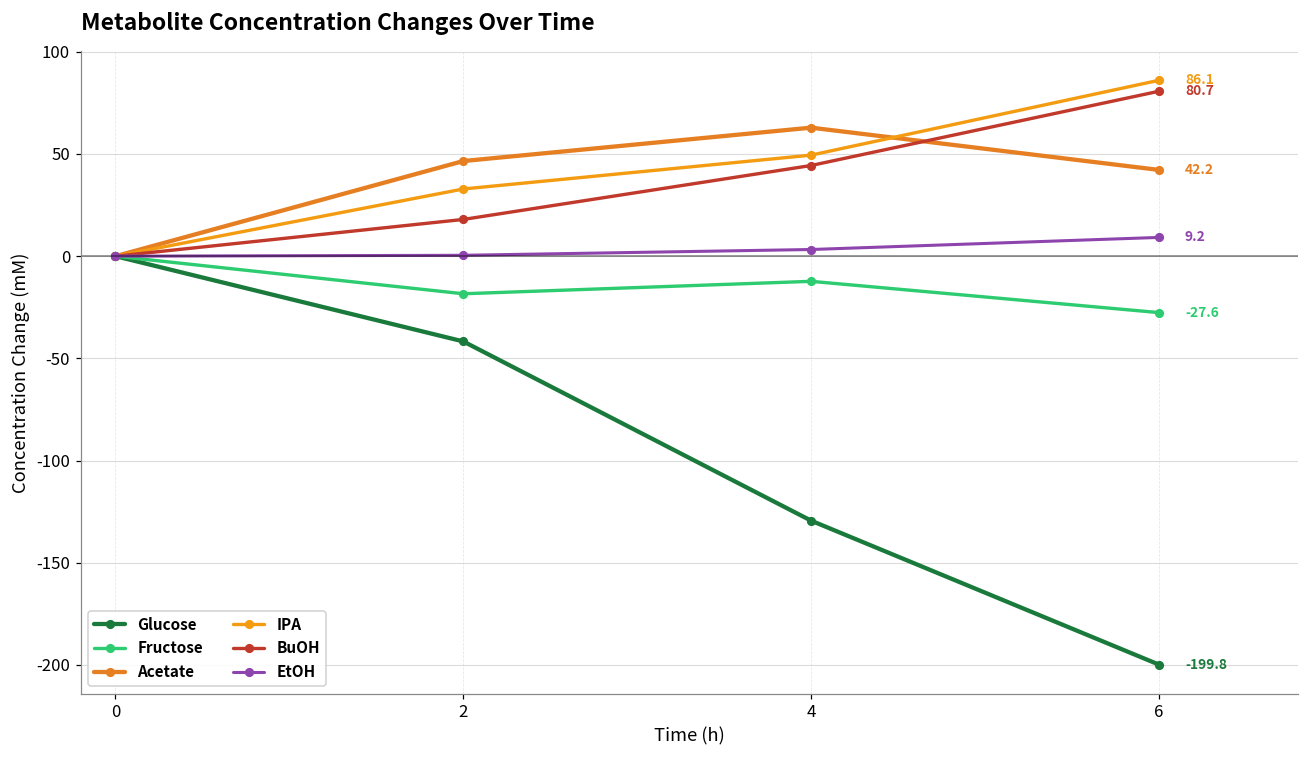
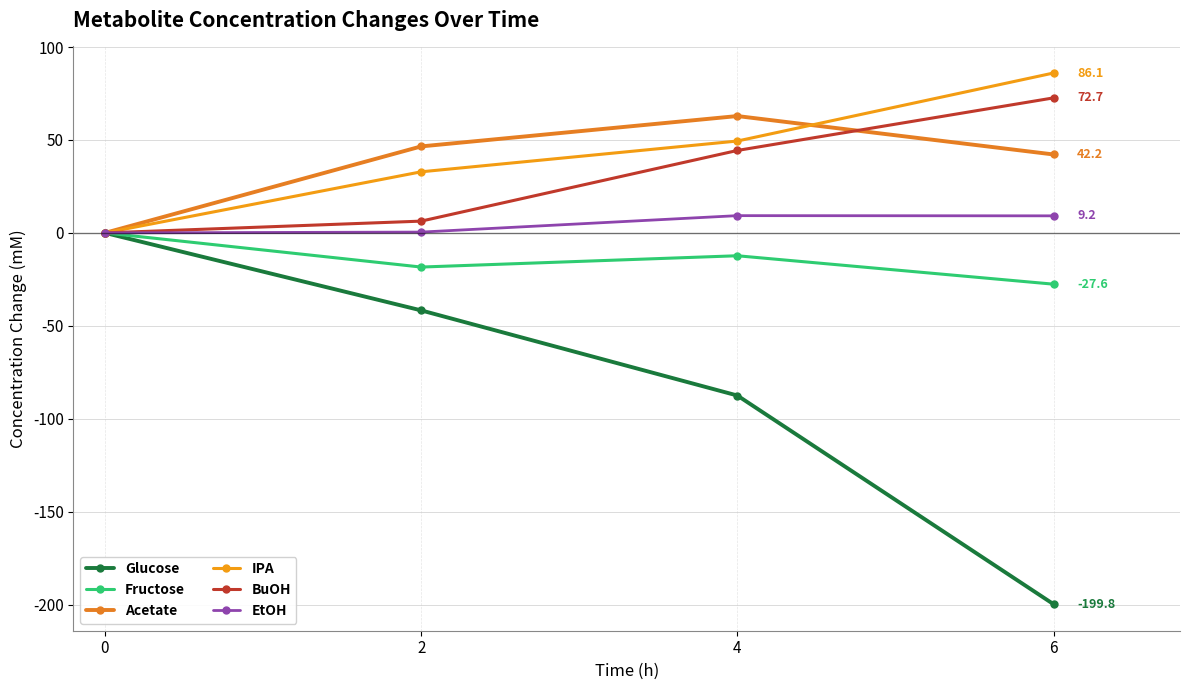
  {
    "Glucose": {
      "2": -42,
-     "4": -129
+     "4": -88
    },
    "Fructose": {
      "6": -27.6
    },
    "BuOH": {
-     "2": 18,
-     "6": 80.7
+     "2": 6,
+     "6": 72.7
    },
    "EtOH": {
      "2": 0,
-     "4": 3
+     "4": 9
    }
  }
